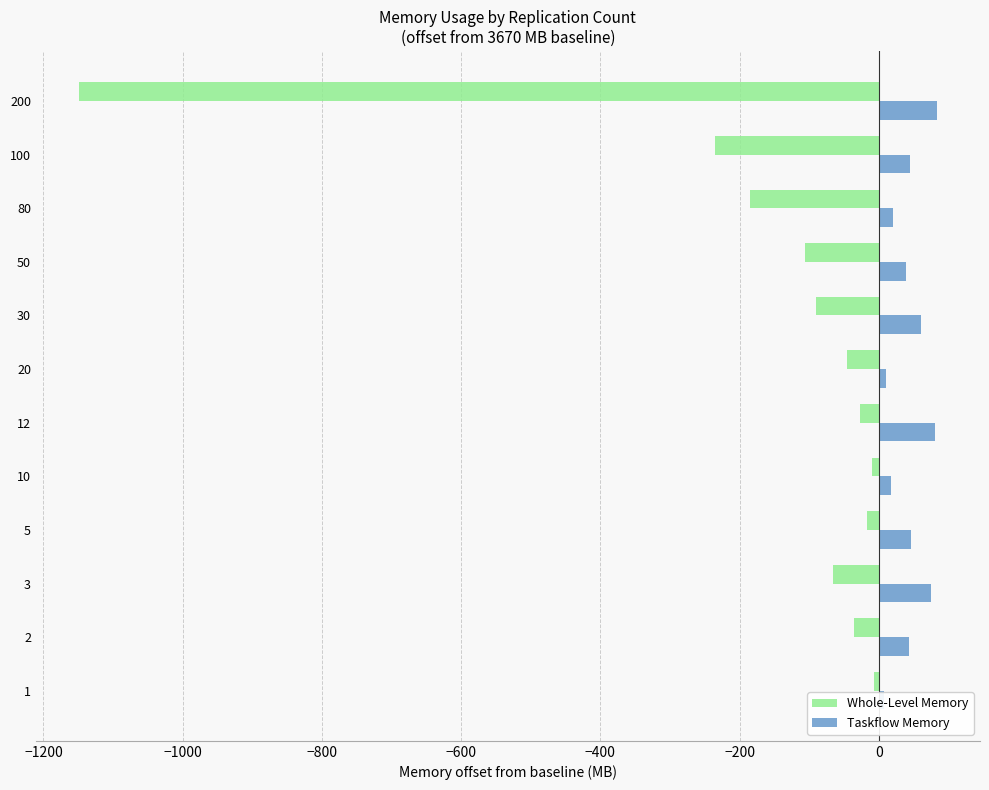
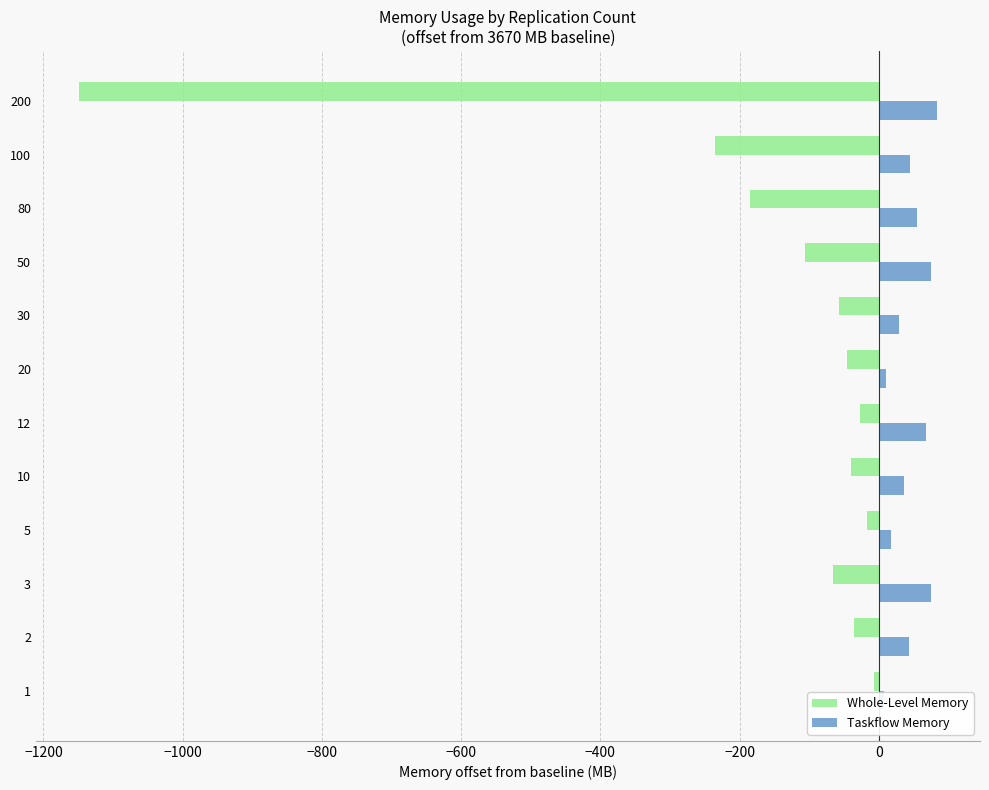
  {
    "Whole-Level Memory": {
      "200": -1150,
      "100": -240,
      "80": -190,
      "50": -110,
-     "30": -90,
+     "30": -60,
      "20": -50,
      "12": -30,
-     "10": -10,
+     "10": -40,
      "5": -20,
      "3": -70,
      "2": -40,
      "1": -10
    },
    "Taskflow Memory": {
      "200": 80,
      "100": 50,
-     "80": 20,
-     "50": 40,
-     "30": 60,
+     "80": 50,
+     "50": 70,
+     "30": 30,
      "20": 10,
-     "12": 80,
-     "10": 20,
-     "5": 50,
+     "12": 70,
+     "10": 40,
+     "5": 20,
      "3": 70,
      "2": 40
    }
  }
